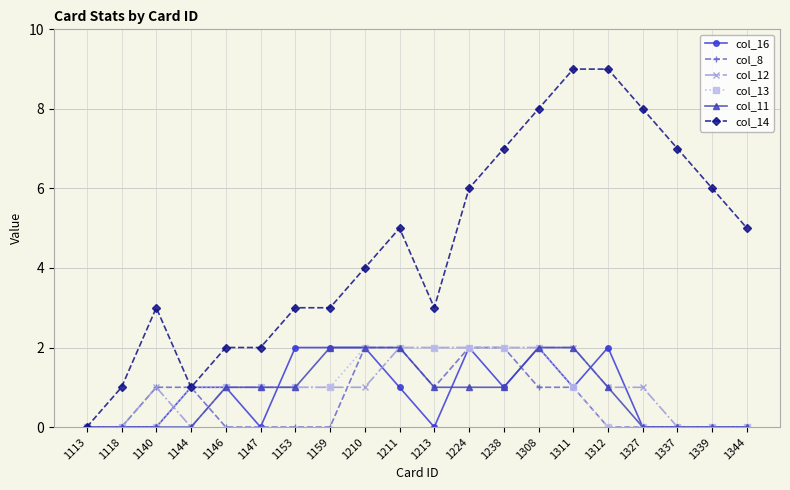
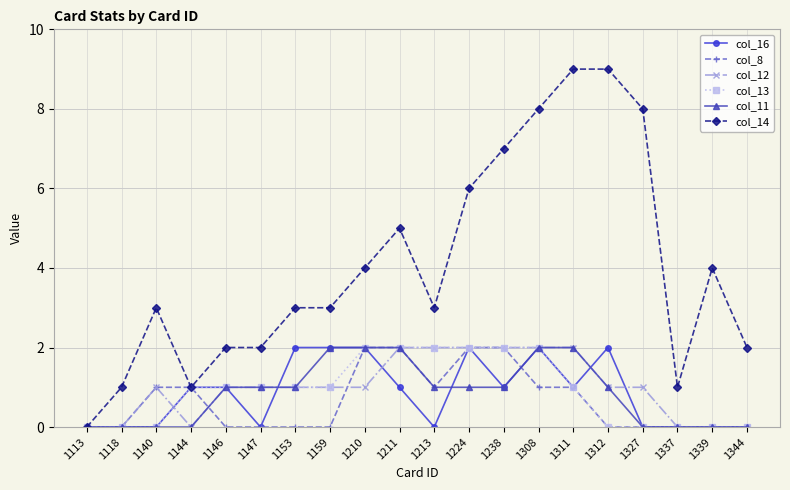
  {
    "col_14": {
      "1118": 1,
      "1140": 3,
      "1146": 2,
      "1147": 2,
      "1153": 3,
      "1159": 3,
      "1210": 4,
      "1211": 5,
      "1213": 3,
      "1224": 6,
      "1238": 7,
      "1308": 8,
      "1311": 9,
      "1312": 9,
      "1327": 8,
-     "1337": 7,
-     "1339": 6,
-     "1344": 5
+     "1337": 1,
+     "1339": 4,
+     "1344": 2
    }
  }
